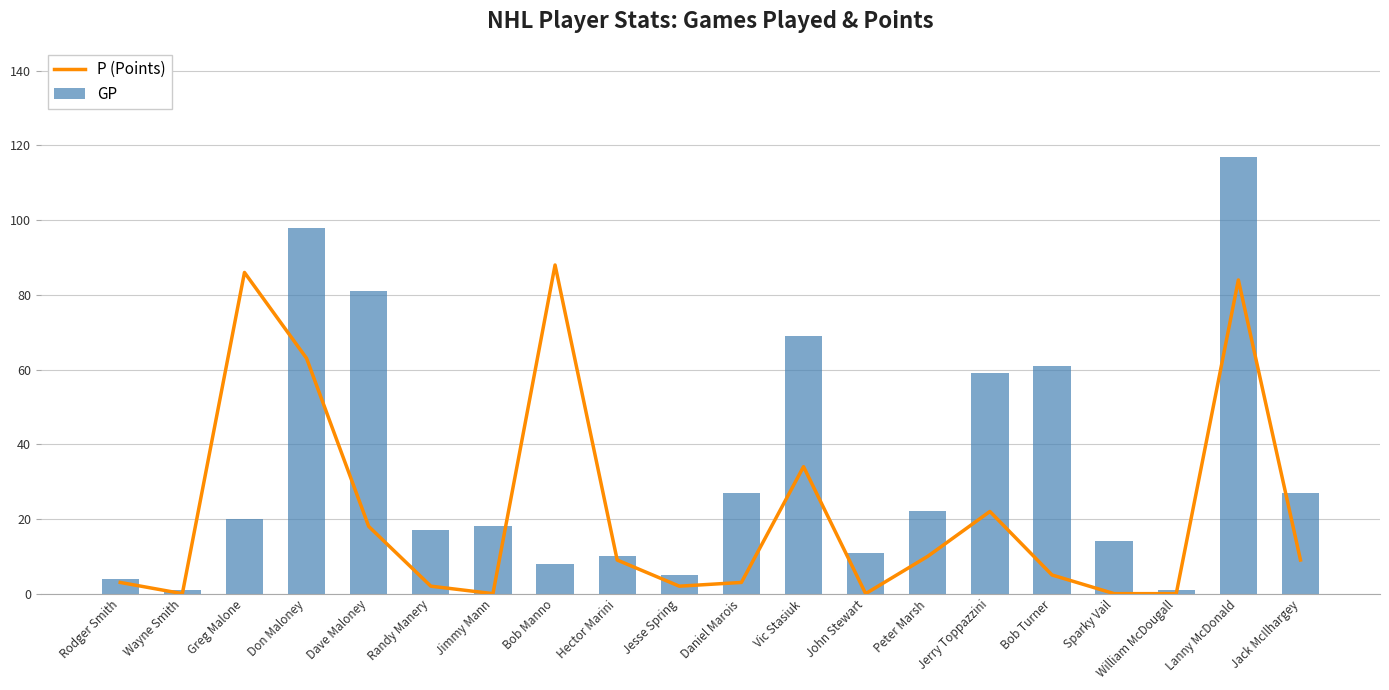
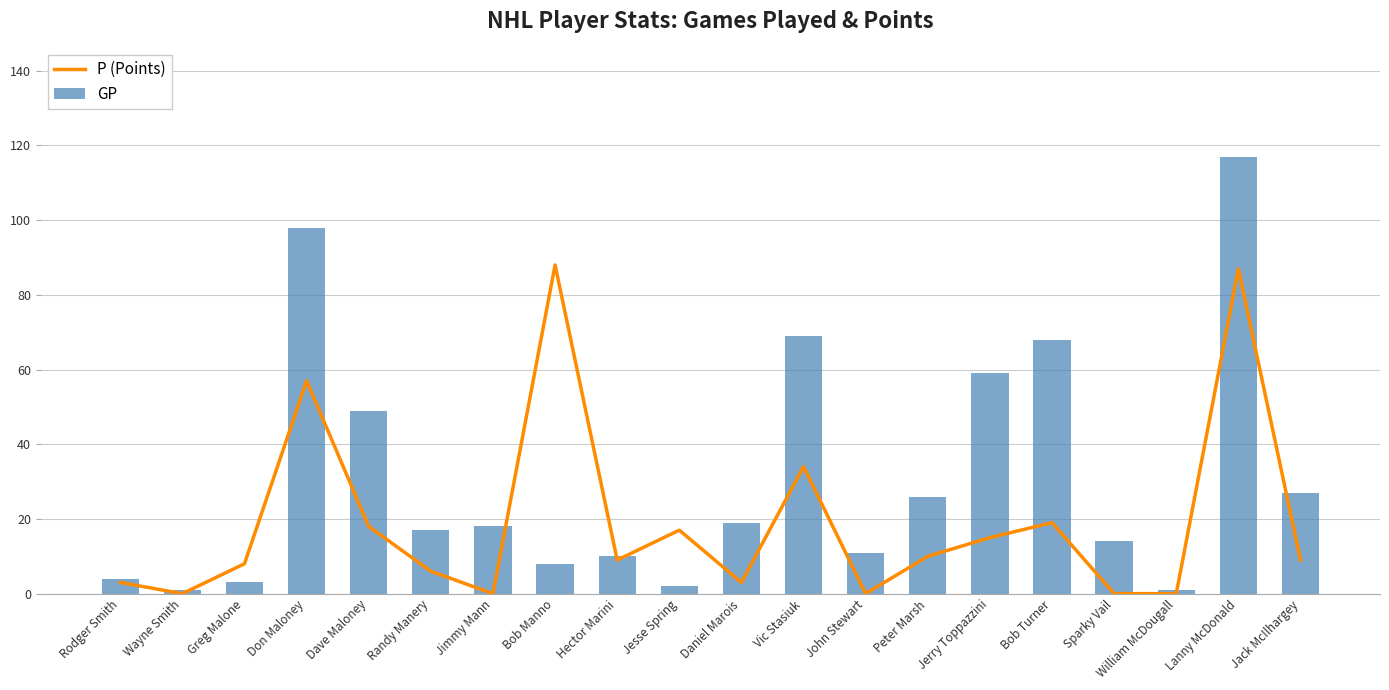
  {
    "P (Points)": {
      "Rodger Smith": 3,
      "Wayne Smith": 0,
-     "Greg Malone": 86,
-     "Don Maloney": 63,
+     "Greg Malone": 8,
+     "Don Maloney": 57,
      "Dave Maloney": 18,
-     "Randy Manery": 2,
+     "Randy Manery": 6,
      "Jimmy Mann": 0,
      "Bob Manno": 88,
      "Hector Marini": 9,
-     "Jesse Spring": 2,
+     "Jesse Spring": 17,
      "Daniel Marois": 3,
      "Vic Stasiuk": 34,
      "John Stewart": 0,
      "Peter Marsh": 10,
-     "Jerry Toppazzini": 22,
-     "Bob Turner": 5,
+     "Jerry Toppazzini": 15,
+     "Bob Turner": 19,
      "Sparky Vail": 0,
      "William McDougall": 0,
-     "Lanny McDonald": 84,
+     "Lanny McDonald": 87,
      "Jack McIlhargey": 9
    },
    "GP": {
      "Rodger Smith": 4,
      "Wayne Smith": 1,
-     "Greg Malone": 20,
+     "Greg Malone": 3,
      "Don Maloney": 98,
-     "Dave Maloney": 81,
+     "Dave Maloney": 49,
      "Randy Manery": 17,
      "Jimmy Mann": 18,
      "Bob Manno": 8,
      "Hector Marini": 10,
-     "Jesse Spring": 5,
-     "Daniel Marois": 27,
+     "Jesse Spring": 2,
+     "Daniel Marois": 19,
      "Vic Stasiuk": 69,
      "John Stewart": 11,
-     "Peter Marsh": 22,
+     "Peter Marsh": 26,
      "Jerry Toppazzini": 59,
-     "Bob Turner": 61,
+     "Bob Turner": 68,
      "Sparky Vail": 14,
      "William McDougall": 1,
      "Lanny McDonald": 117,
      "Jack McIlhargey": 27
    }
  }
